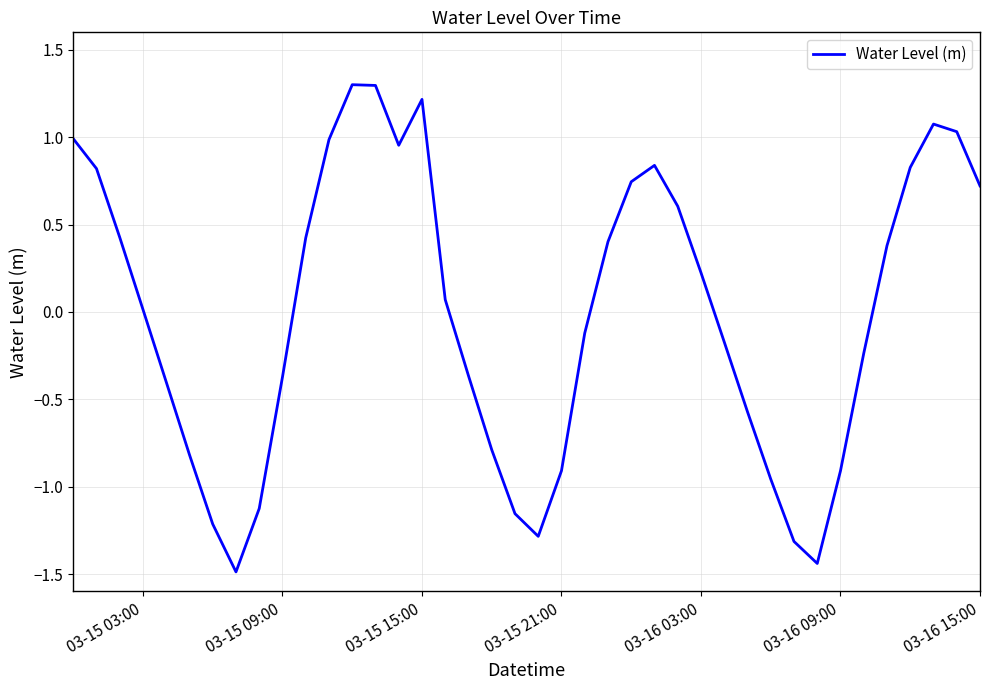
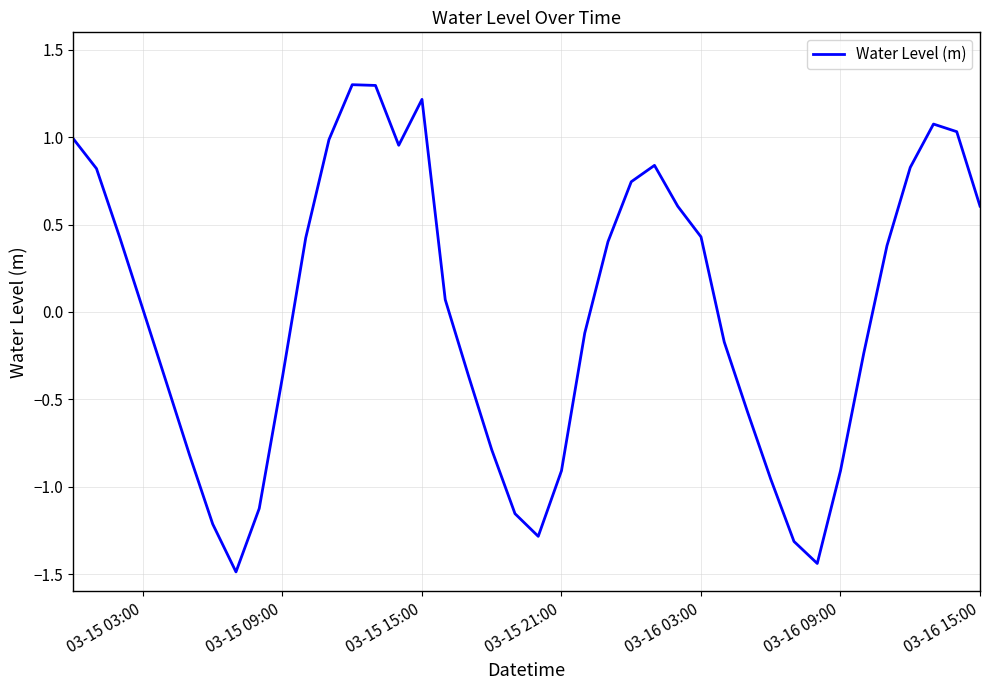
  {
    "03-15 03:00": 0.01,
    "03-15 09:00": -0.37,
    "03-15 15:00": 1.22,
    "03-15 21:00": -0.91,
-   "03-16 03:00": 0.22,
+   "03-16 03:00": 0.43,
    "03-16 09:00": -0.91,
-   "03-16 15:00": 0.72
+   "03-16 15:00": 0.61
  }
